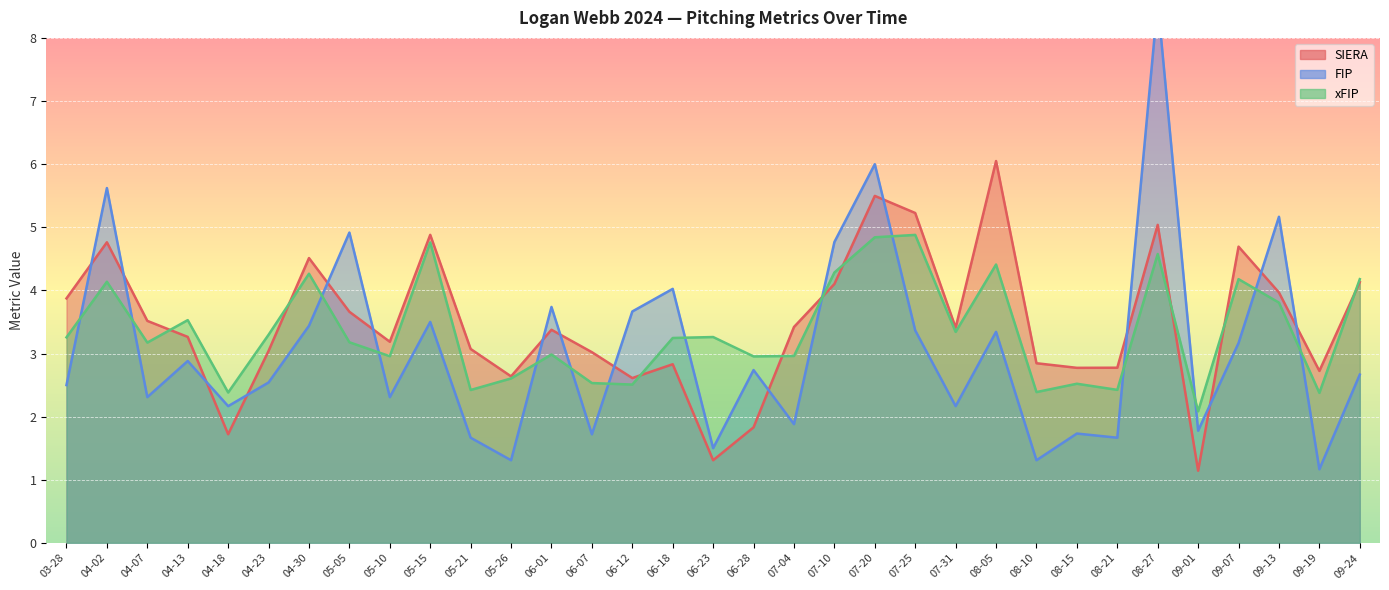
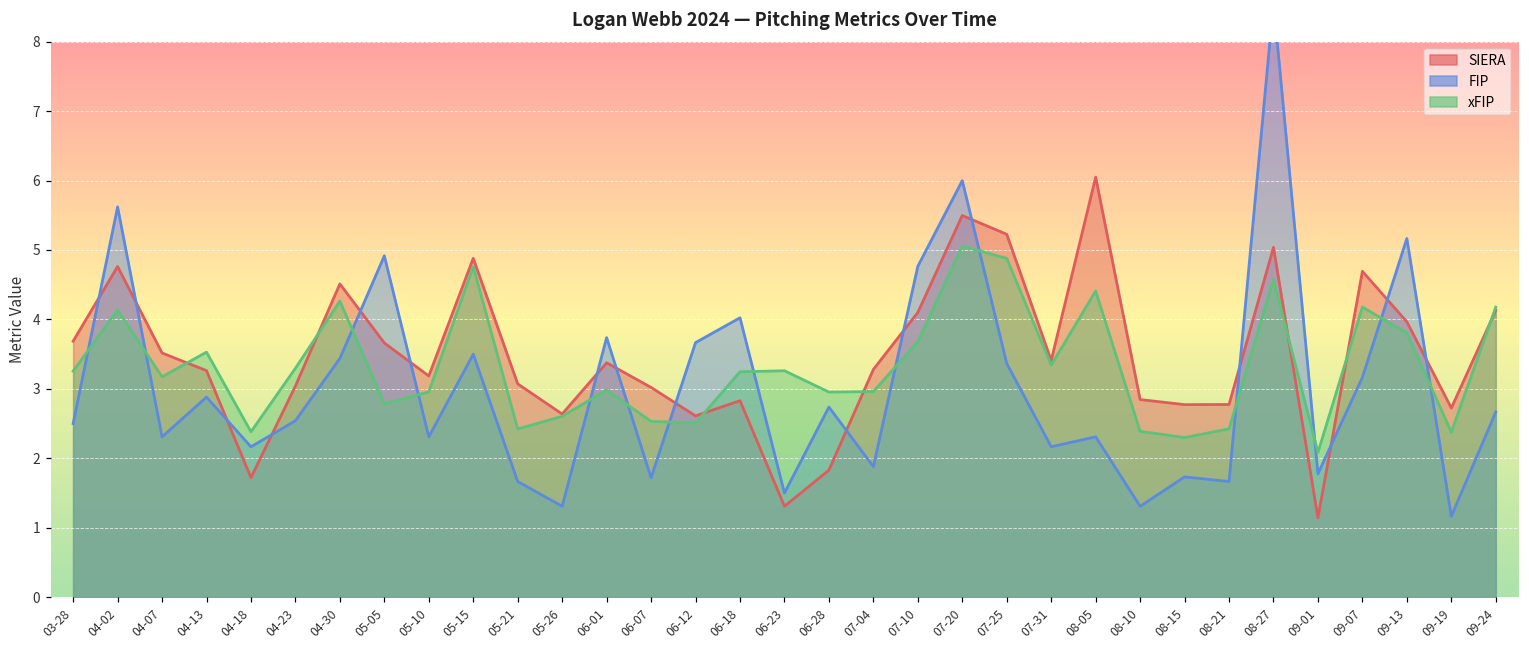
  {
    "SIERA": {
-     "03-28": 3.9,
+     "03-28": 3.7,
      "04-02": 4.8,
      "04-07": 3.5,
      "04-13": 3.3,
      "04-18": 1.7,
      "04-23": 3.0,
      "04-30": 4.5,
      "05-05": 3.7,
      "05-10": 3.2,
      "05-15": 4.9,
      "05-21": 3.1,
      "06-01": 3.4,
      "06-07": 3.0,
      "06-12": 2.6,
      "06-18": 2.8,
      "06-23": 1.3,
      "06-28": 1.8,
-     "07-04": 3.4,
+     "07-04": 3.3,
      "07-10": 4.1,
      "07-20": 5.5,
      "07-25": 5.2,
      "07-31": 3.4,
      "08-05": 6.0,
      "08-10": 2.8,
      "08-15": 2.8,
      "08-21": 2.8,
      "08-27": 5.0,
      "09-01": 1.1,
      "09-07": 4.7,
      "09-13": 4.0,
      "09-19": 2.7,
      "09-24": 4.1
    },
    "FIP": {
      "03-28": 2.5,
      "04-02": 5.6,
      "04-07": 2.3,
      "04-13": 2.9,
      "04-18": 2.2,
      "04-23": 2.5,
      "04-30": 3.4,
      "05-05": 4.9,
      "05-10": 2.3,
      "05-15": 3.5,
      "05-21": 1.7,
      "05-26": 1.3,
      "06-01": 3.7,
      "06-07": 1.7,
      "06-12": 3.7,
      "06-18": 4.0,
      "06-23": 1.5,
      "06-28": 2.7,
      "07-04": 1.9,
      "07-10": 4.8,
      "07-20": 6.0,
      "07-25": 3.4,
      "07-31": 2.2,
-     "08-05": 3.3,
+     "08-05": 2.3,
      "08-10": 1.3,
      "08-15": 1.7,
      "08-21": 1.7,
      "09-01": 1.8,
      "09-07": 3.2,
      "09-13": 5.2,
      "09-19": 1.2,
      "09-24": 2.7
    },
    "xFIP": {
      "03-28": 3.3,
      "04-02": 4.1,
      "04-07": 3.2,
      "04-13": 3.5,
      "04-18": 2.4,
      "04-23": 3.3,
      "04-30": 4.3,
-     "05-05": 3.2,
+     "05-05": 2.8,
      "05-10": 3.0,
      "05-15": 4.8,
      "05-21": 2.4,
      "06-01": 3.0,
      "06-07": 2.5,
      "06-12": 2.5,
      "06-18": 3.2,
      "06-23": 3.3,
      "06-28": 3.0,
      "07-04": 3.0,
-     "07-10": 4.3,
-     "07-20": 4.8,
+     "07-10": 3.7,
+     "07-20": 5.1,
      "07-25": 4.9,
      "07-31": 3.3,
      "08-05": 4.4,
      "08-10": 2.4,
-     "08-15": 2.5,
+     "08-15": 2.3,
      "08-21": 2.4,
      "08-27": 4.6,
      "09-01": 2.1,
      "09-07": 4.2,
      "09-13": 3.8,
      "09-19": 2.4,
      "09-24": 4.2
    }
  }
